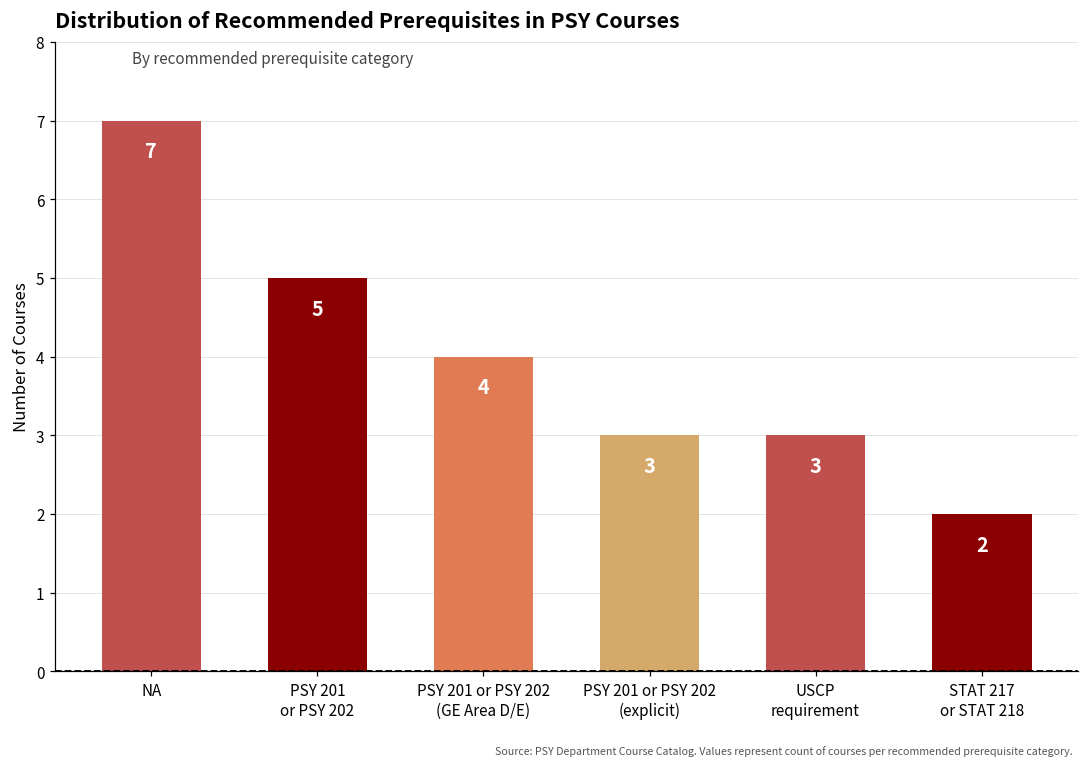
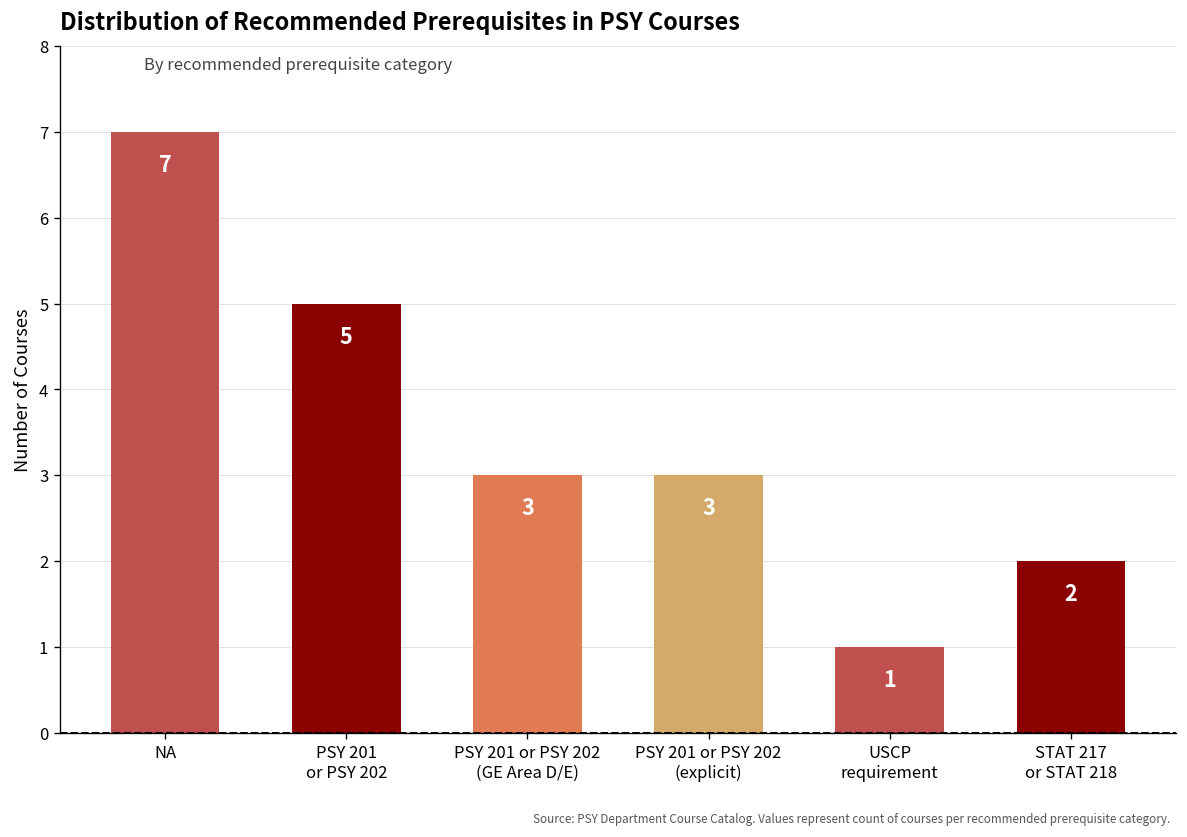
  {
    "NA": 7,
    "PSY 201 or PSY 202": 5,
-   "PSY 201 or PSY 202 (GE Area D/E)": 4,
+   "PSY 201 or PSY 202 (GE Area D/E)": 3,
    "PSY 201 or PSY 202 (explicit)": 3,
-   "USCP requirement": 3,
+   "USCP requirement": 1,
    "STAT 217 or STAT 218": 2
  }
